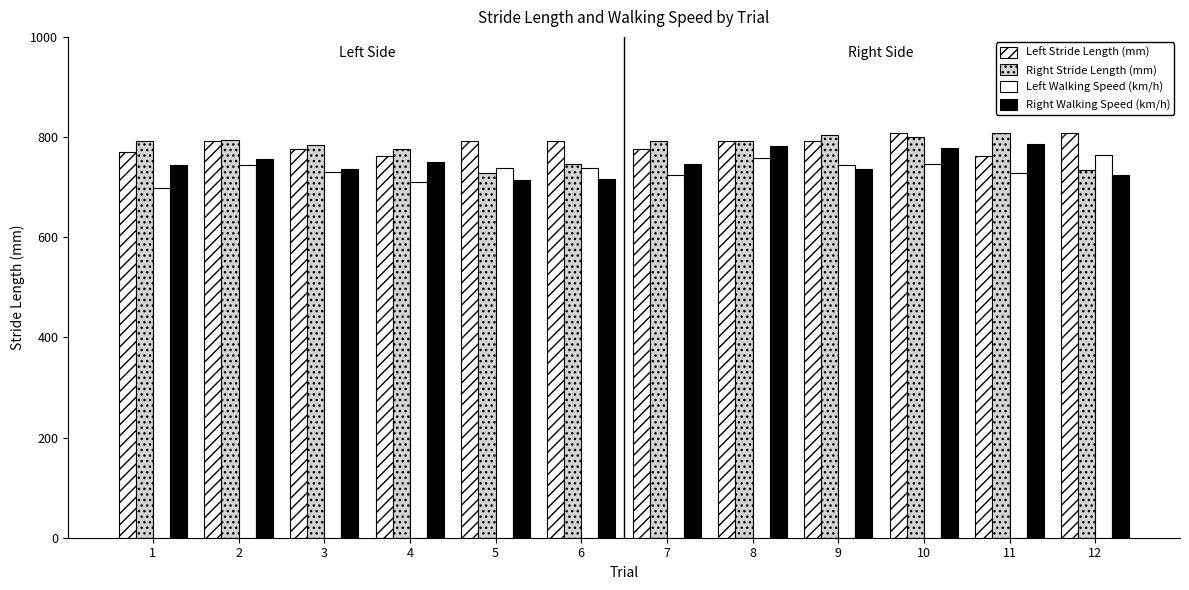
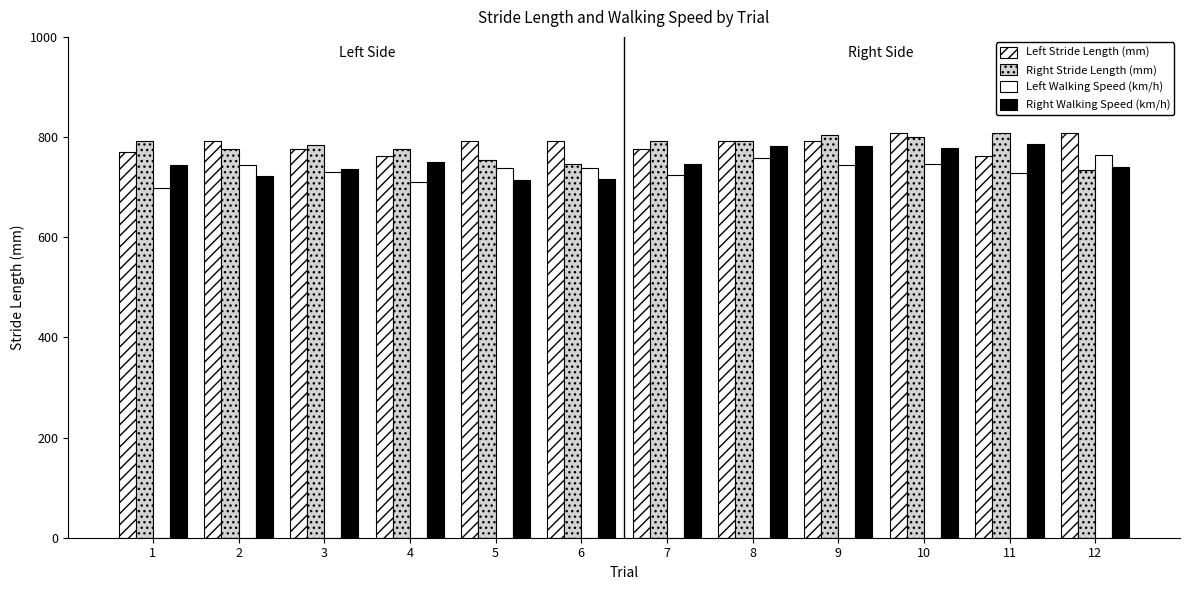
  {
    "Right Stride Length (mm)": {
      "1": 790,
-     "2": 800,
+     "2": 780,
      "3": 790,
      "4": 780,
-     "5": 730,
+     "5": 750,
      "6": 750,
      "7": 790,
      "8": 790,
      "9": 800,
      "10": 800,
      "11": 810,
      "12": 740
    },
    "Right Walking Speed (km/h)": {
      "1": 740,
-     "2": 760,
+     "2": 720,
      "3": 740,
      "4": 750,
      "5": 710,
      "6": 720,
      "7": 750,
      "8": 780,
-     "9": 740,
+     "9": 780,
      "10": 780,
      "11": 790,
-     "12": 720
+     "12": 740
    }
  }
